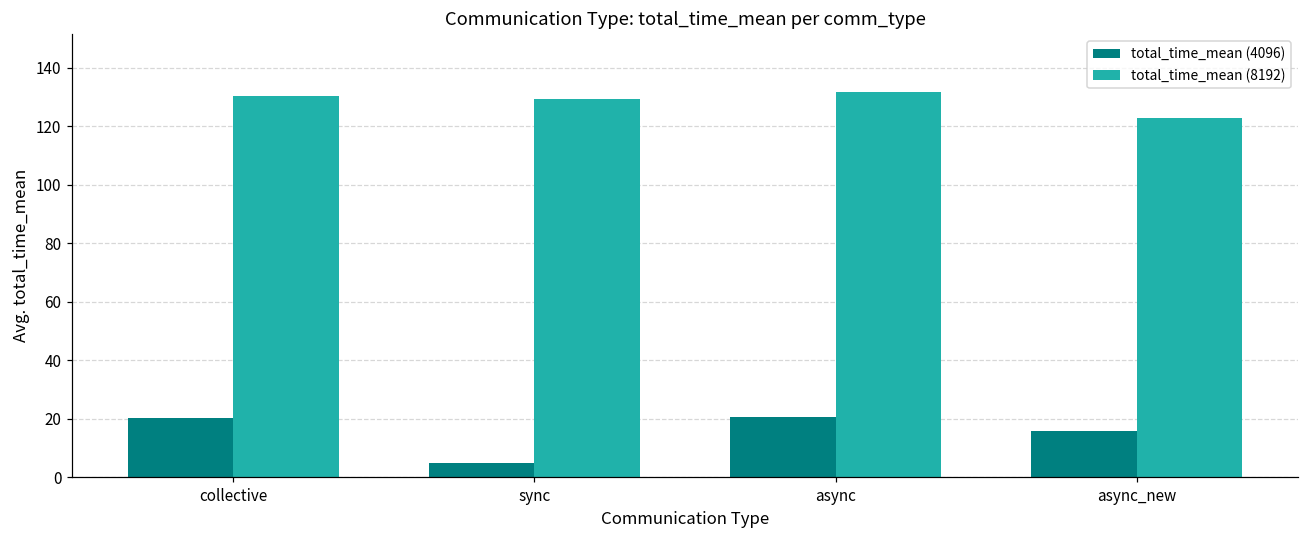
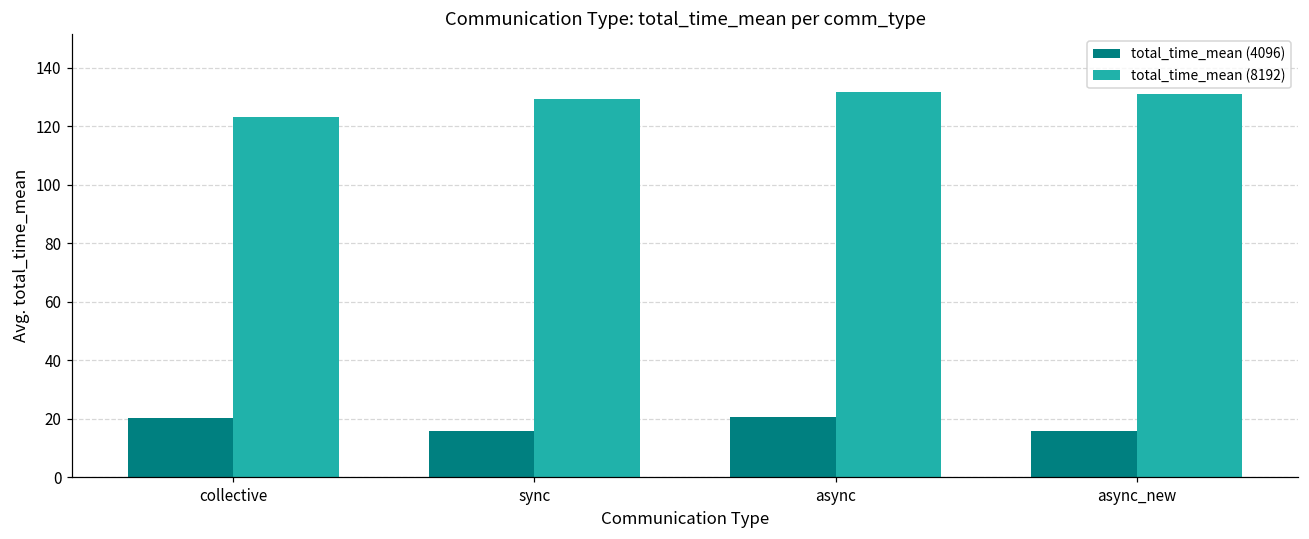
  {
    "total_time_mean (4096)": {
      "collective": 20,
-     "sync": 5,
+     "sync": 16,
      "async": 21,
      "async_new": 16
    },
    "total_time_mean (8192)": {
-     "collective": 130,
+     "collective": 123,
      "sync": 129,
      "async": 132,
-     "async_new": 123
+     "async_new": 131
    }
  }
